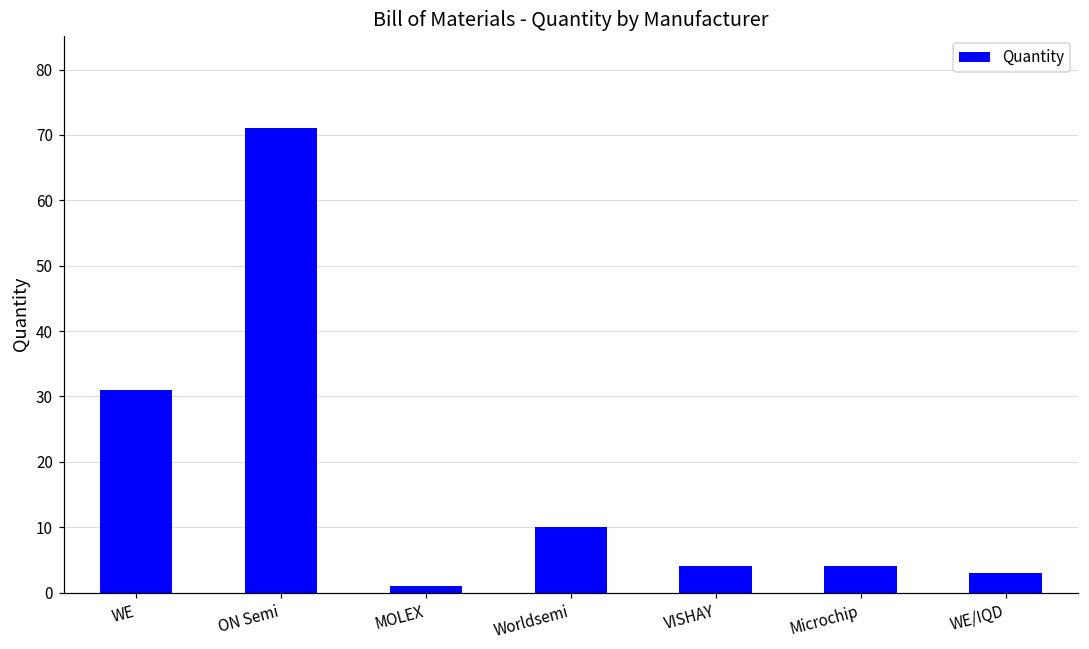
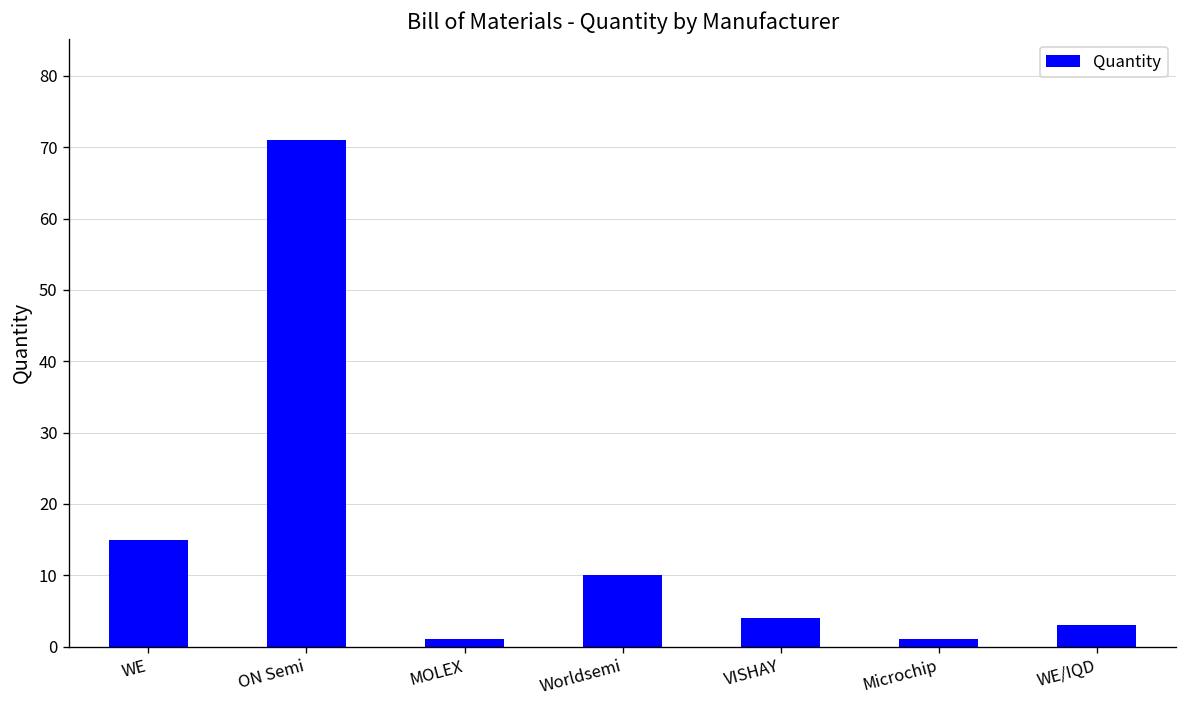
  {
-   "WE": 31,
+   "WE": 15,
    "ON Semi": 71,
    "MOLEX": 1,
    "Worldsemi": 10,
    "VISHAY": 4,
-   "Microchip": 4,
+   "Microchip": 1,
    "WE/IQD": 3
  }
